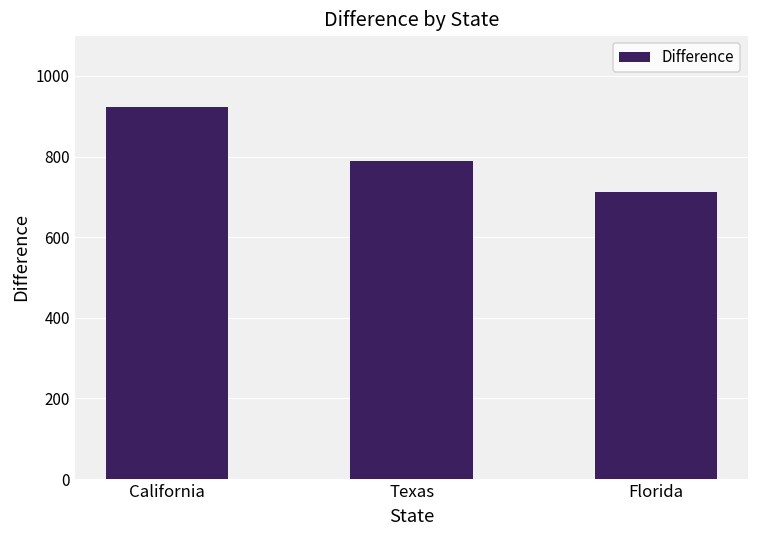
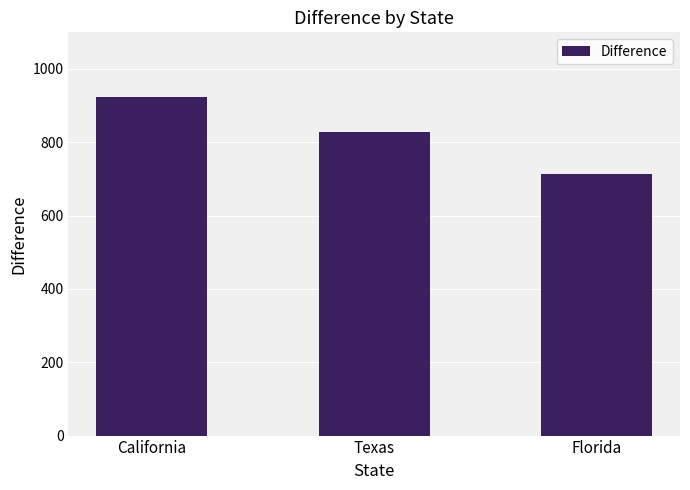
  {
    "California": 920,
-   "Texas": 790,
+   "Texas": 830,
    "Florida": 710
  }
